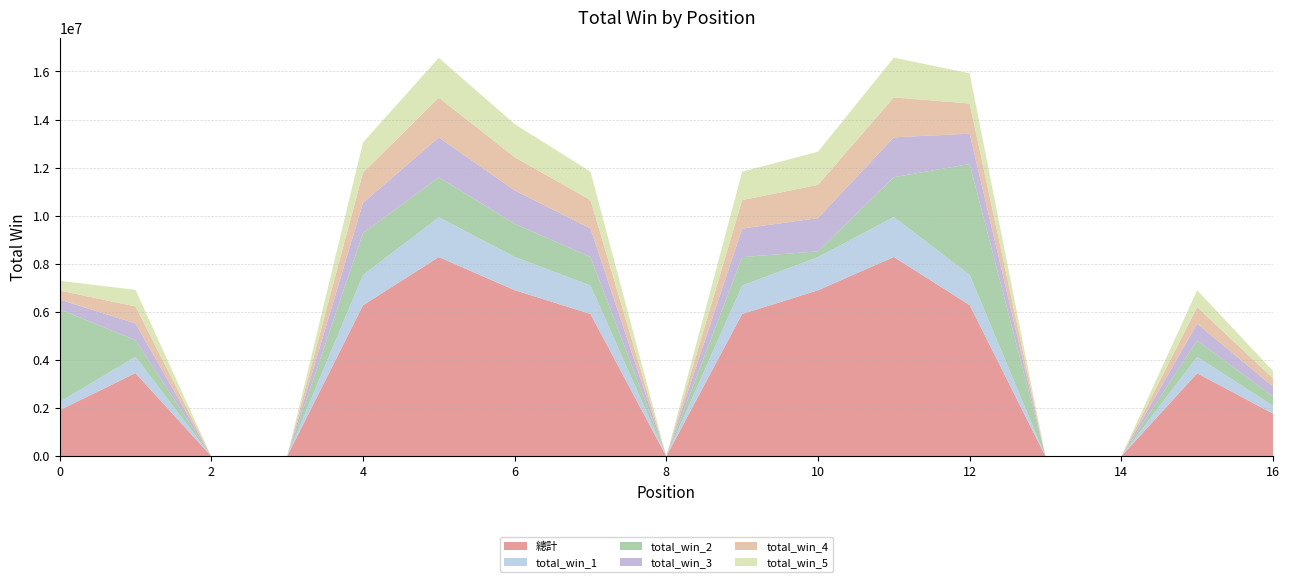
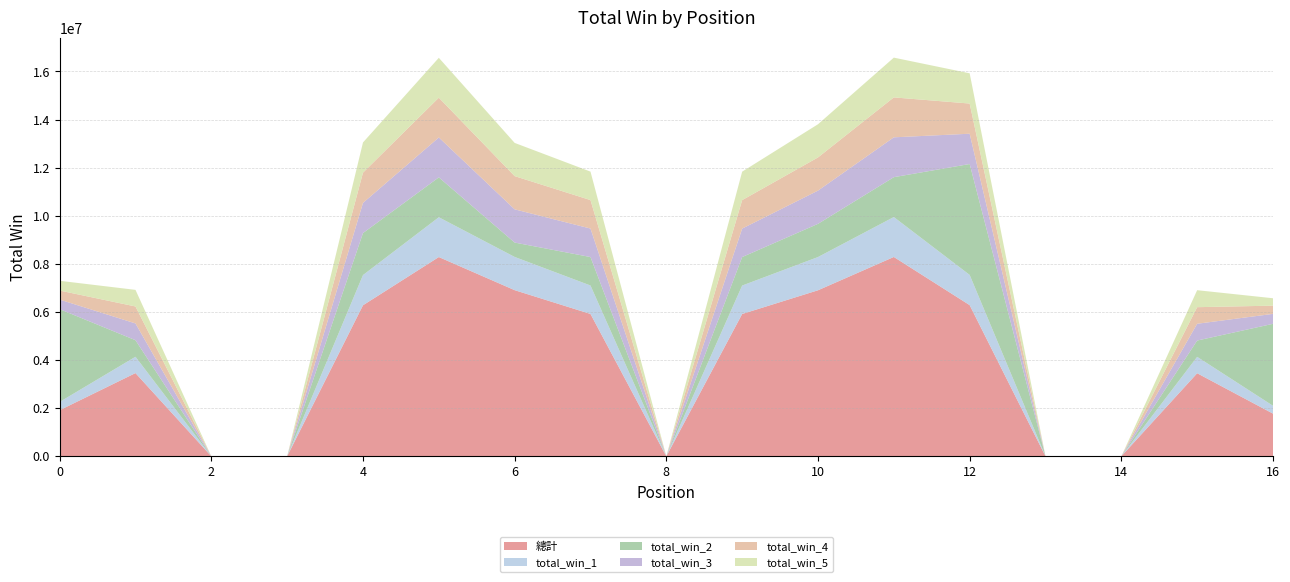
  {
    "total_win_2": {
      "0": 3900000,
      "4": 1700000,
-     "6": 1400000,
-     "10": 200000,
+     "6": 600000,
+     "10": 1400000,
      "12": 4600000,
-     "16": 400000
+     "16": 3400000
    }
  }
